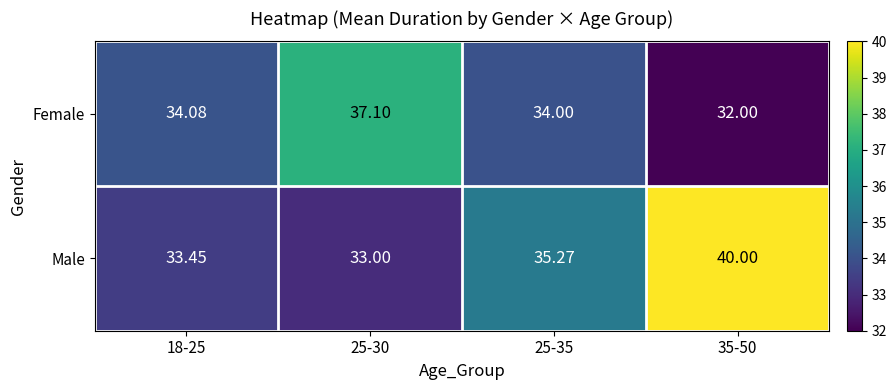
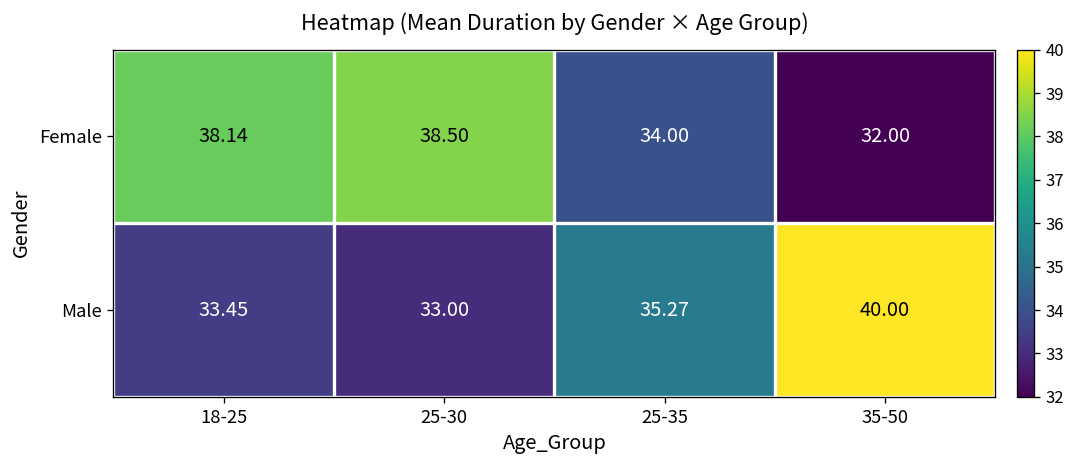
  {
    "Female": {
-     "18-25": 34.08,
-     "25-30": 37.10,
+     "18-25": 38.14,
+     "25-30": 38.50,
      "25-35": 34.00,
      "35-50": 32.00
    },
    "Male": {
      "18-25": 33.45,
      "25-30": 33.00,
      "25-35": 35.27,
      "35-50": 40.00
    }
  }
